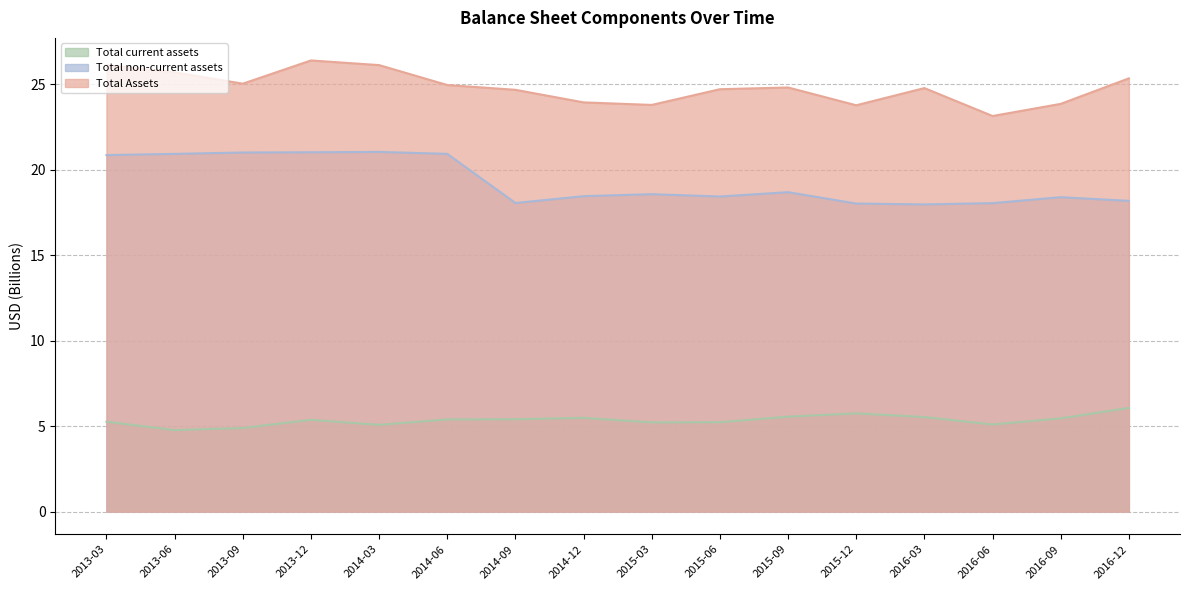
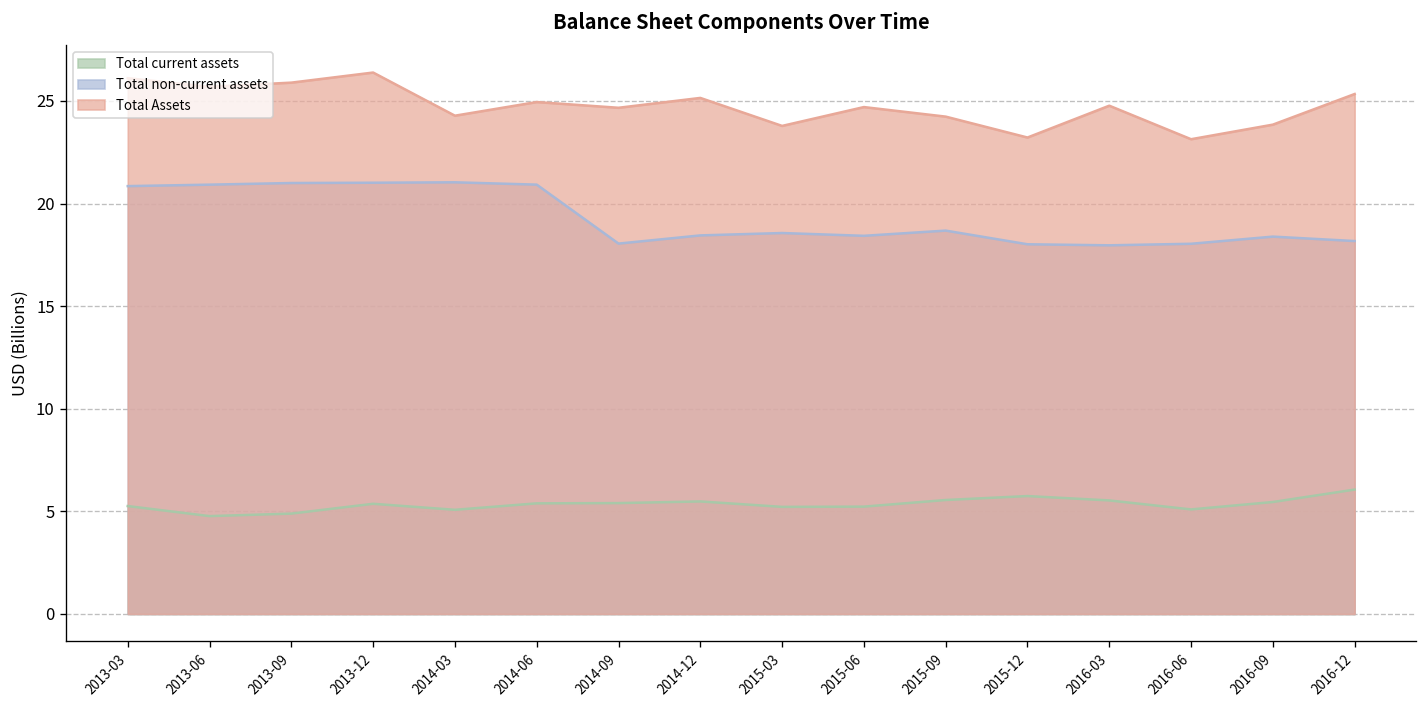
  {
    "Total Assets": {
-     "2013-09": 25.0,
+     "2013-09": 25.9,
      "2013-12": 26.4,
-     "2014-03": 26.1,
+     "2014-03": 24.3,
      "2014-06": 24.9,
      "2014-09": 24.7,
-     "2014-12": 23.9,
+     "2014-12": 25.2,
      "2015-03": 23.8,
      "2015-06": 24.7,
-     "2015-09": 24.8,
-     "2015-12": 23.8,
+     "2015-09": 24.2,
+     "2015-12": 23.2,
      "2016-03": 24.8,
      "2016-06": 23.1,
      "2016-09": 23.8,
      "2016-12": 25.3
    }
  }
